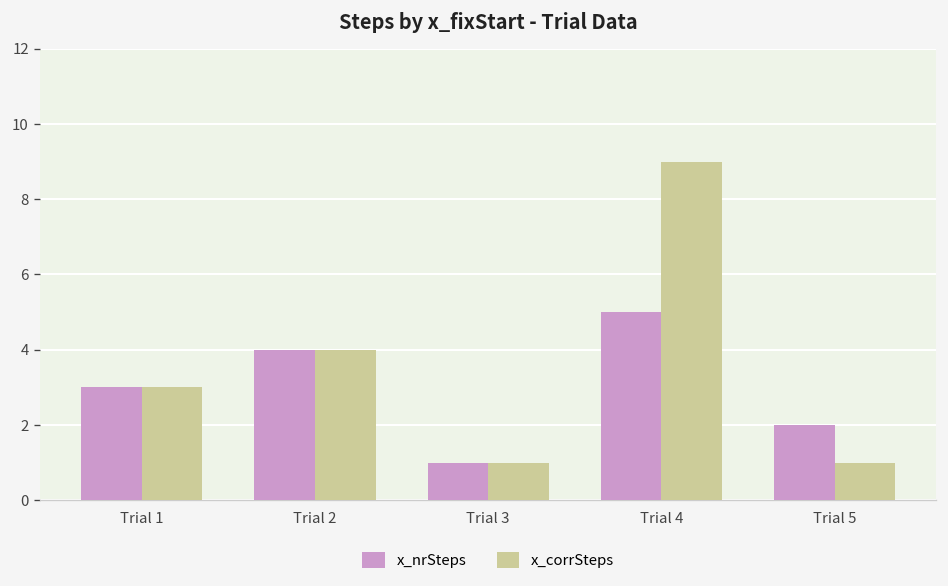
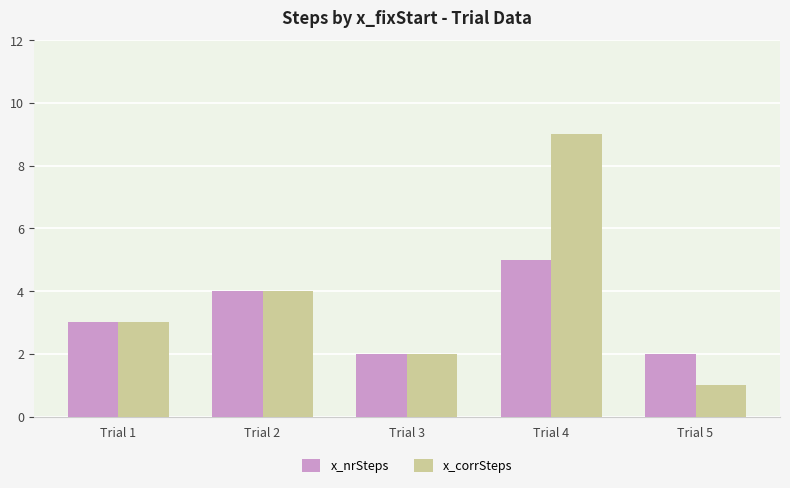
  {
    "x_nrSteps": {
      "Trial 1": 3,
      "Trial 2": 4,
-     "Trial 3": 1,
+     "Trial 3": 2,
      "Trial 4": 5,
      "Trial 5": 2
    },
    "x_corrSteps": {
      "Trial 1": 3,
      "Trial 2": 4,
-     "Trial 3": 1,
+     "Trial 3": 2,
      "Trial 4": 9,
      "Trial 5": 1
    }
  }
